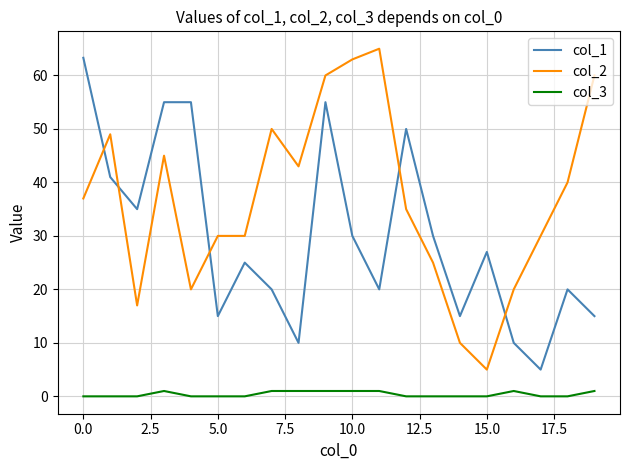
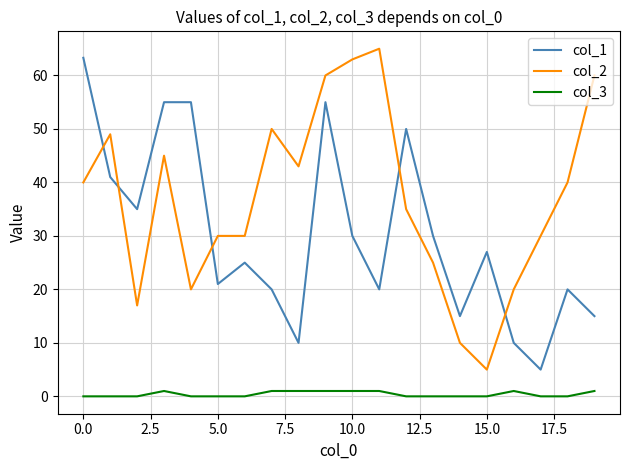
  {
    "col_1": {
      "0.0": 63,
-     "5.0": 15,
+     "5.0": 21,
      "10.0": 30,
      "15.0": 27
    },
    "col_2": {
-     "0.0": 37,
+     "0.0": 40,
      "5.0": 30,
      "10.0": 63,
      "15.0": 5
    },
    "col_3": {
      "0.0": 0,
      "5.0": 0,
      "10.0": 1,
      "15.0": 0
    }
  }
